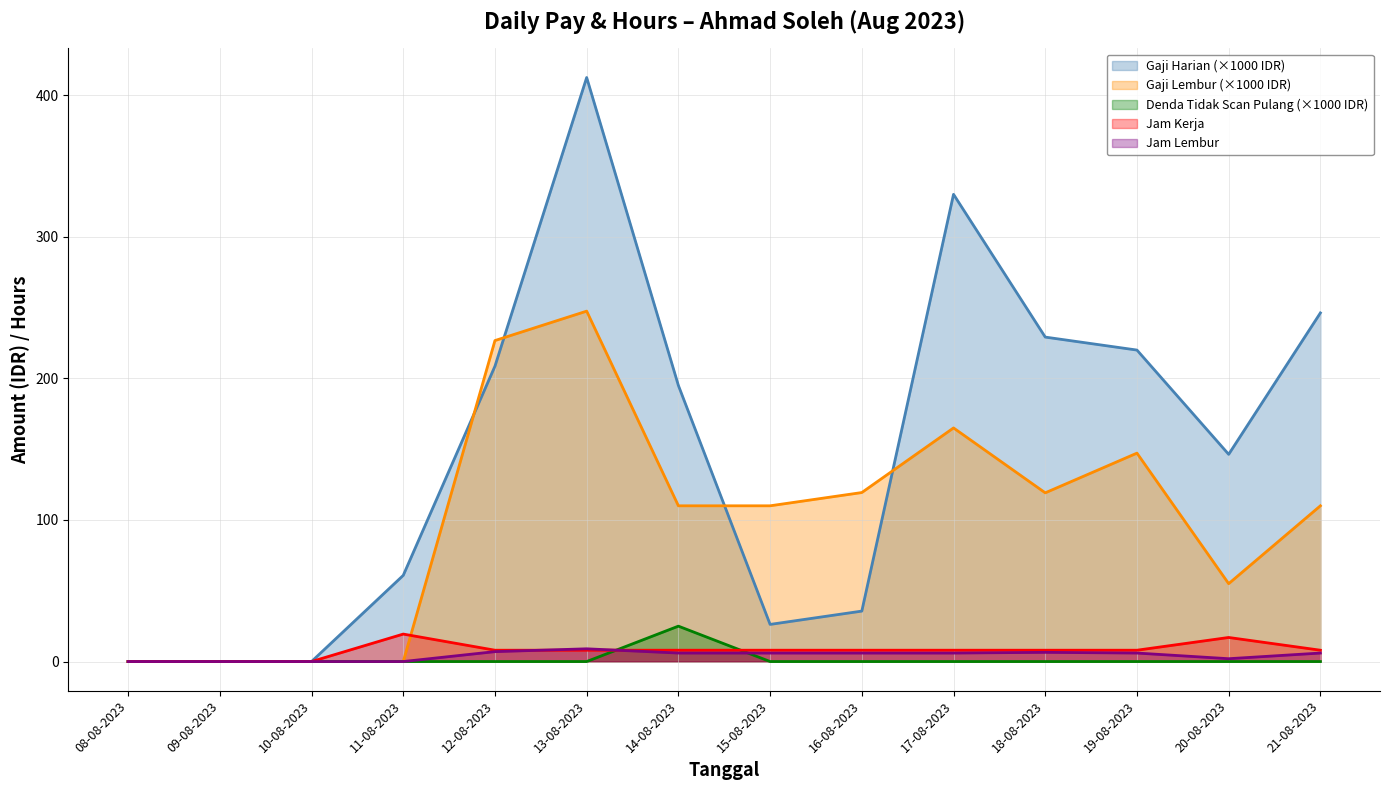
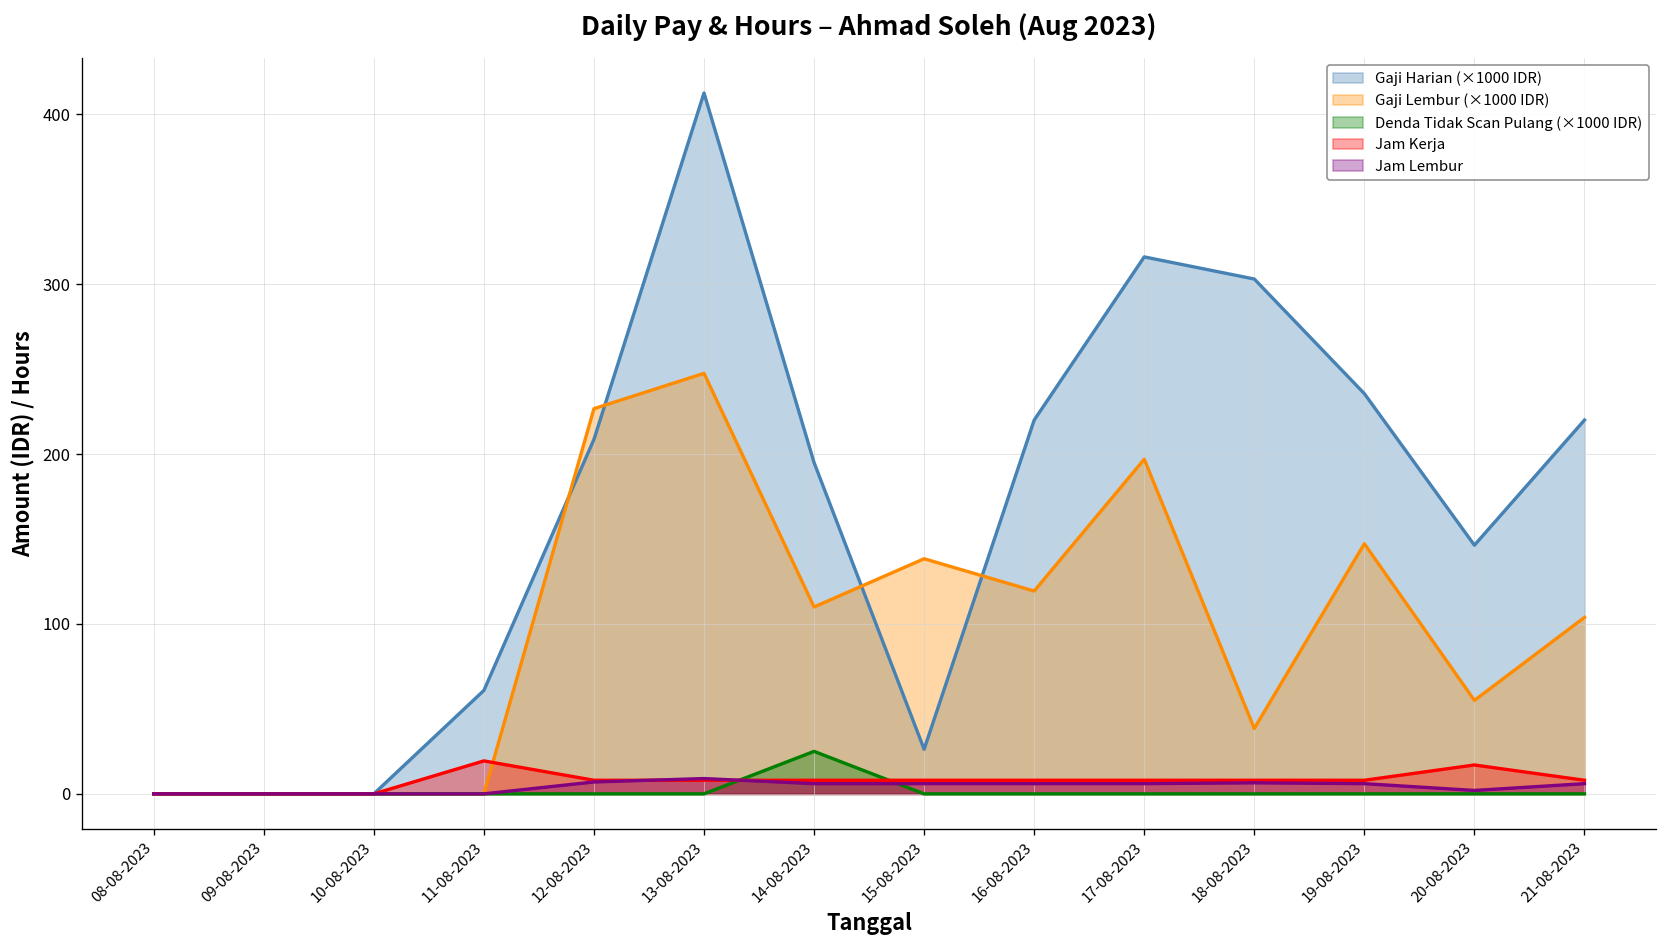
  {
    "Gaji Harian (×1000 IDR)": {
      "11-08-2023": 61,
      "12-08-2023": 209,
      "13-08-2023": 413,
      "14-08-2023": 195,
      "15-08-2023": 26,
-     "16-08-2023": 36,
-     "17-08-2023": 330,
-     "18-08-2023": 229,
-     "19-08-2023": 220,
+     "16-08-2023": 220,
+     "17-08-2023": 316,
+     "18-08-2023": 303,
+     "19-08-2023": 236,
      "20-08-2023": 146,
-     "21-08-2023": 246
+     "21-08-2023": 220
    },
    "Gaji Lembur (×1000 IDR)": {
      "12-08-2023": 227,
      "13-08-2023": 248,
      "14-08-2023": 110,
-     "15-08-2023": 110,
+     "15-08-2023": 138,
      "16-08-2023": 119,
-     "17-08-2023": 165,
-     "18-08-2023": 119,
+     "17-08-2023": 197,
+     "18-08-2023": 38,
      "19-08-2023": 147,
      "20-08-2023": 55,
-     "21-08-2023": 110
+     "21-08-2023": 104
    },
    "Denda Tidak Scan Pulang (×1000 IDR)": {
      "12-08-2023": 0,
      "13-08-2023": 0,
      "14-08-2023": 25,
      "15-08-2023": 0,
      "16-08-2023": 0,
      "17-08-2023": 0,
      "18-08-2023": 0,
      "19-08-2023": 0,
      "20-08-2023": 0,
      "21-08-2023": 0
    },
    "Jam Kerja": {
      "11-08-2023": 19,
      "14-08-2023": 8,
      "15-08-2023": 8,
      "16-08-2023": 8,
      "17-08-2023": 8,
      "19-08-2023": 8,
      "20-08-2023": 17,
      "21-08-2023": 8
    },
    "Jam Lembur": {
      "14-08-2023": 6,
      "15-08-2023": 6,
      "16-08-2023": 6,
      "17-08-2023": 6,
      "19-08-2023": 6,
      "20-08-2023": 2,
      "21-08-2023": 6
    }
  }
